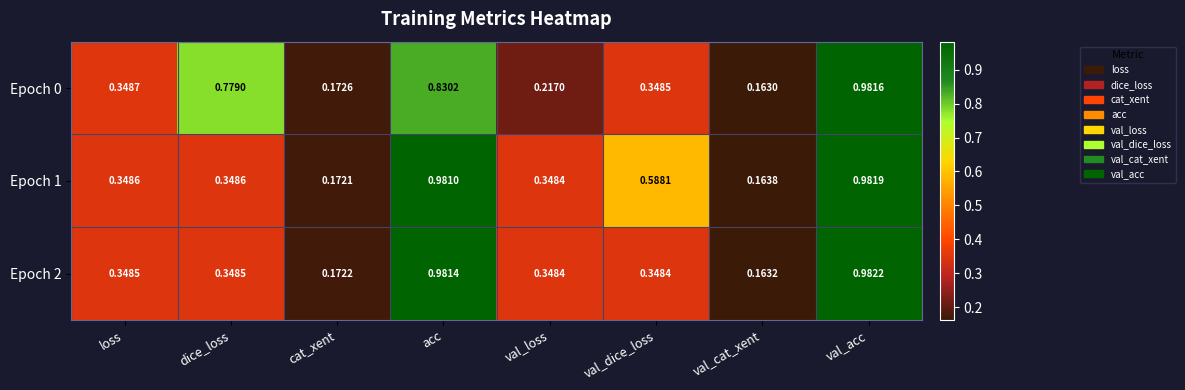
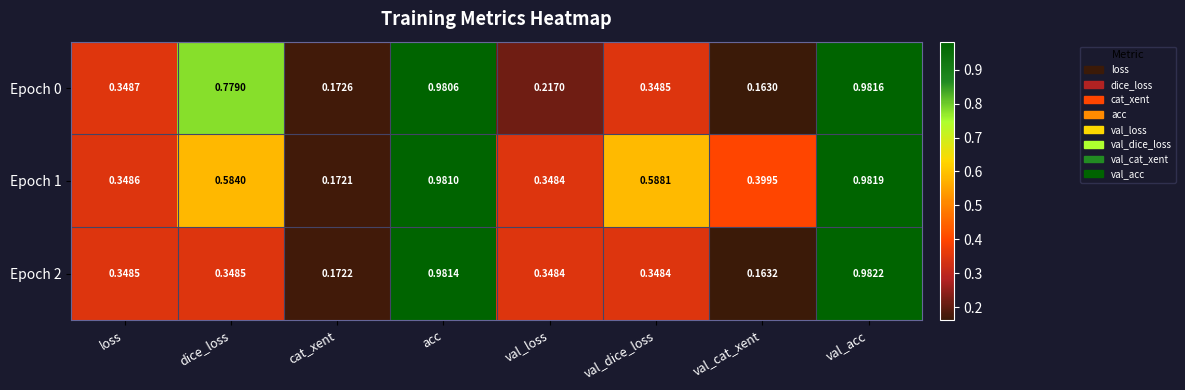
  {
    "Epoch 0": {
      "loss": 0.3487,
      "dice_loss": 0.7790,
      "cat_xent": 0.1726,
-     "acc": 0.8302,
+     "acc": 0.9806,
      "val_loss": 0.2170,
      "val_dice_loss": 0.3485,
      "val_cat_xent": 0.1630,
      "val_acc": 0.9816
    },
    "Epoch 1": {
      "loss": 0.3486,
-     "dice_loss": 0.3486,
+     "dice_loss": 0.5840,
      "cat_xent": 0.1721,
      "acc": 0.9810,
      "val_loss": 0.3484,
      "val_dice_loss": 0.5881,
-     "val_cat_xent": 0.1638,
+     "val_cat_xent": 0.3995,
      "val_acc": 0.9819
    },
    "Epoch 2": {
      "loss": 0.3485,
      "dice_loss": 0.3485,
      "cat_xent": 0.1722,
      "acc": 0.9814,
      "val_loss": 0.3484,
      "val_dice_loss": 0.3484,
      "val_cat_xent": 0.1632,
      "val_acc": 0.9822
    }
  }
